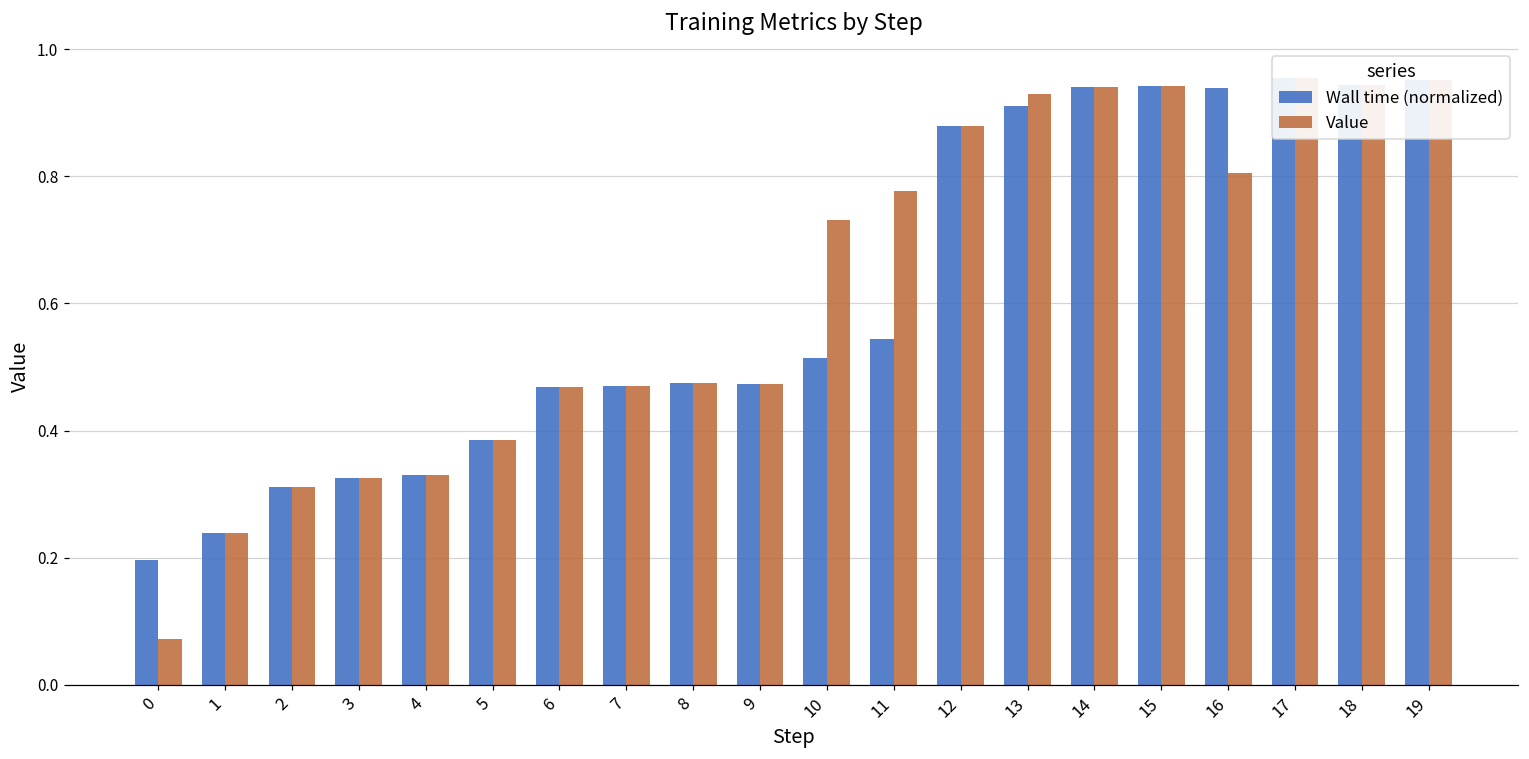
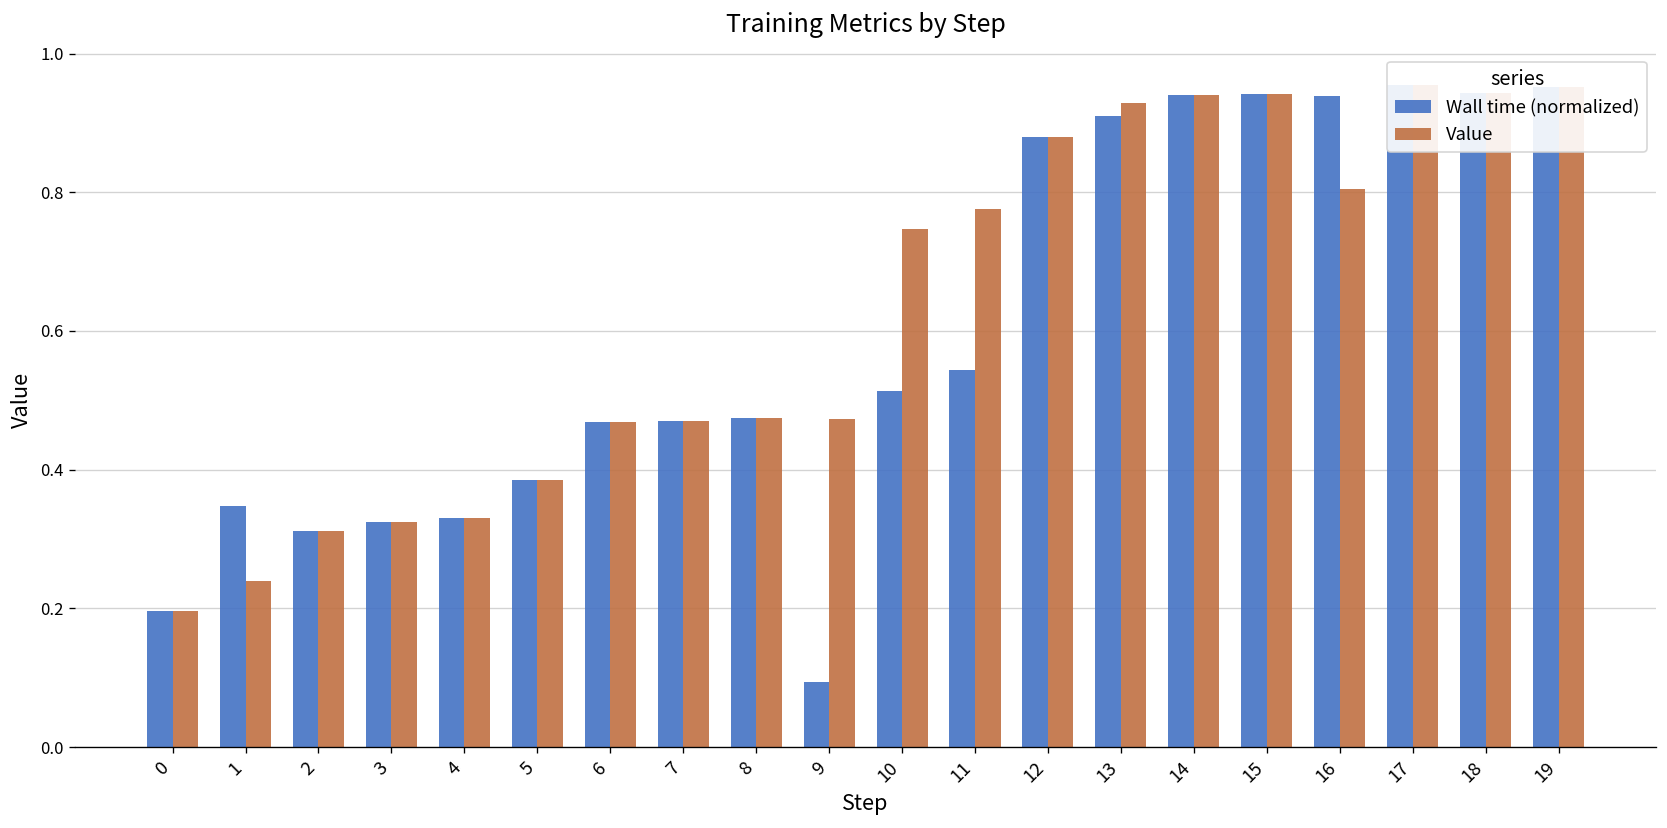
  {
    "Wall time (normalized)": {
      "0": 0.20,
-     "1": 0.24,
+     "1": 0.35,
      "2": 0.31,
      "3": 0.33,
      "4": 0.33,
      "5": 0.38,
      "6": 0.47,
      "7": 0.47,
      "8": 0.47,
-     "9": 0.47,
+     "9": 0.09,
      "10": 0.51,
      "11": 0.54,
      "12": 0.88,
      "13": 0.91,
      "14": 0.94,
      "15": 0.94,
      "16": 0.94
    },
    "Value": {
-     "0": 0.07,
+     "0": 0.20,
      "1": 0.24,
      "2": 0.31,
      "3": 0.33,
      "4": 0.33,
      "5": 0.38,
      "6": 0.47,
      "7": 0.47,
      "8": 0.47,
      "9": 0.47,
-     "10": 0.73,
+     "10": 0.75,
      "11": 0.78,
      "12": 0.88,
      "13": 0.93,
      "14": 0.94,
      "15": 0.94,
      "16": 0.80
    }
  }
